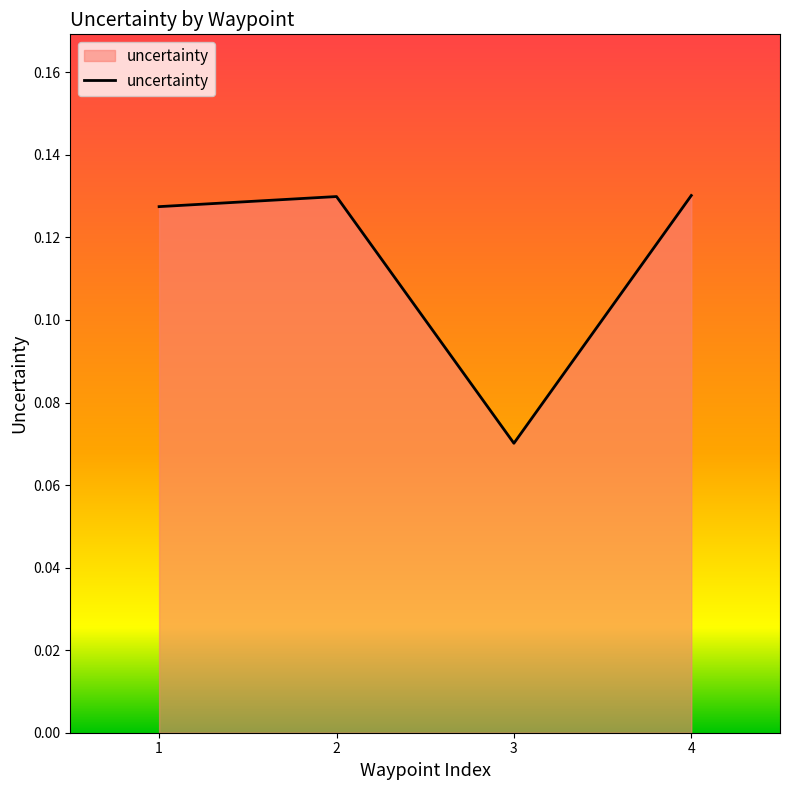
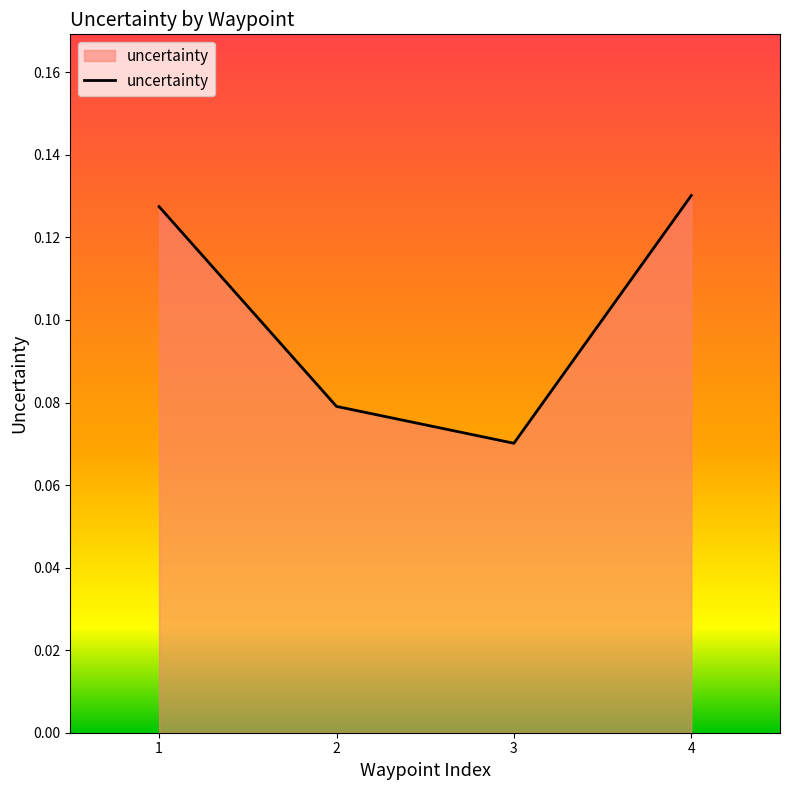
  {
    "1": 0.127,
-   "2": 0.130,
+   "2": 0.079,
    "3": 0.070,
    "4": 0.130
  }
